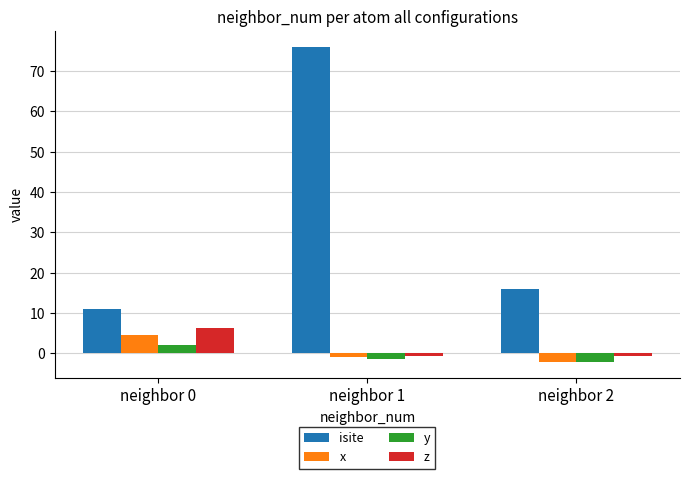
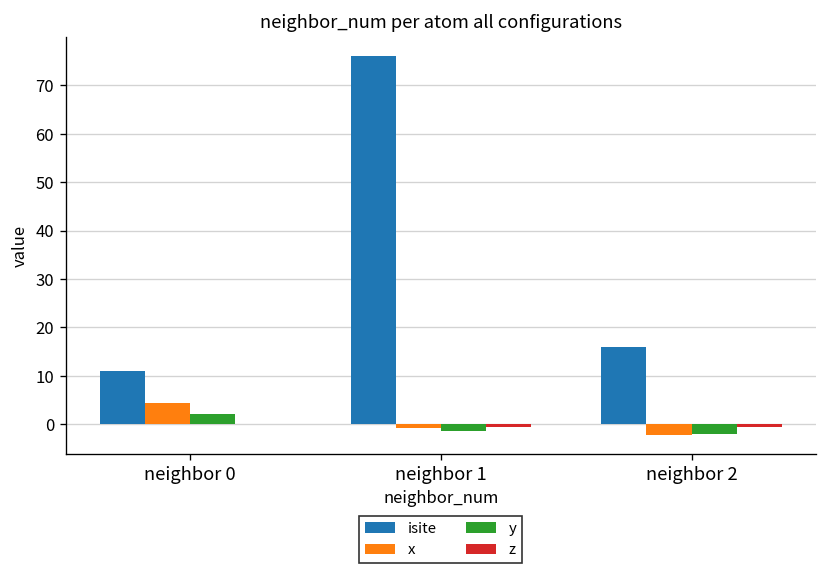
  {
    "isite": {
      "neighbor 0": 11,
      "neighbor 1": 76,
      "neighbor 2": 16
    },
    "x": {
      "neighbor 0": 5,
      "neighbor 1": -1,
      "neighbor 2": -2
    },
    "y": {
      "neighbor 0": 2,
      "neighbor 1": -1,
      "neighbor 2": -2
    },
    "z": {
-     "neighbor 0": 6,
+     "neighbor 0": 0,
      "neighbor 2": -1
    }
  }
